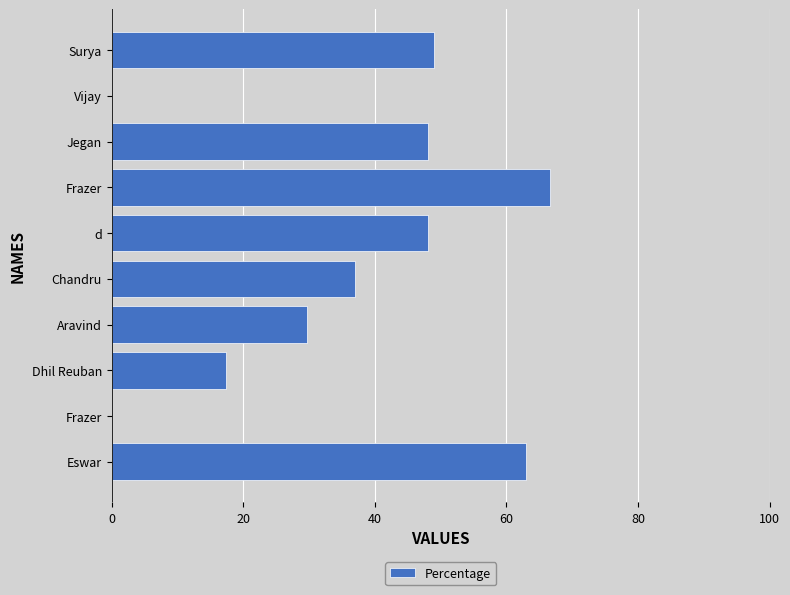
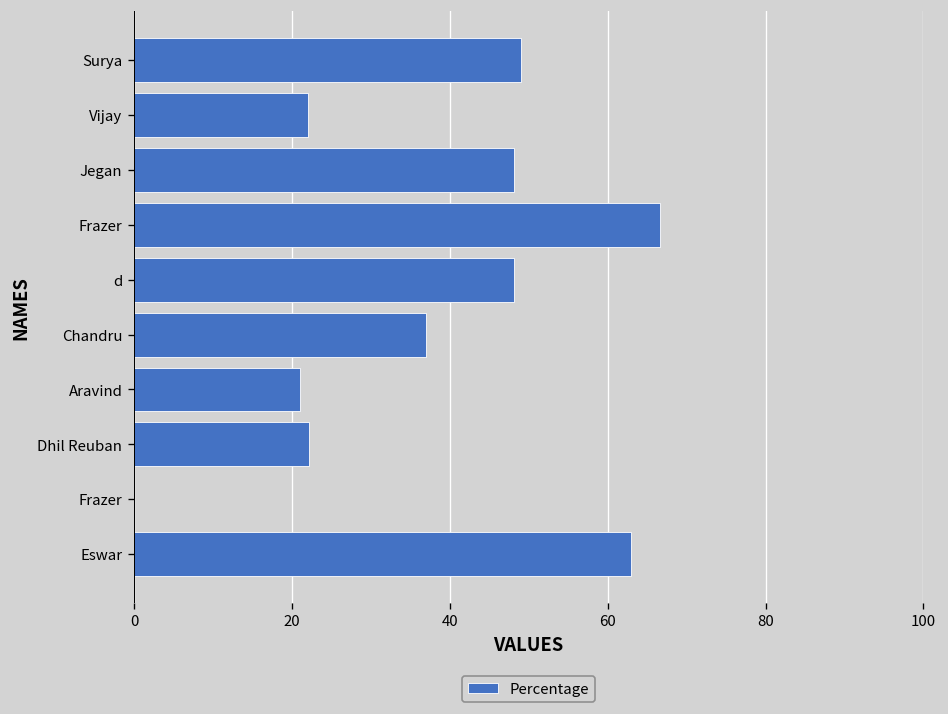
  {
    "Surya": 49,
-   "Vijay": 0,
+   "Vijay": 22,
    "Jegan": 48,
    "d": 48,
    "Chandru": 37,
-   "Aravind": 30,
-   "Dhil Reuban": 17,
+   "Aravind": 21,
+   "Dhil Reuban": 22,
    "Eswar": 63
  }
